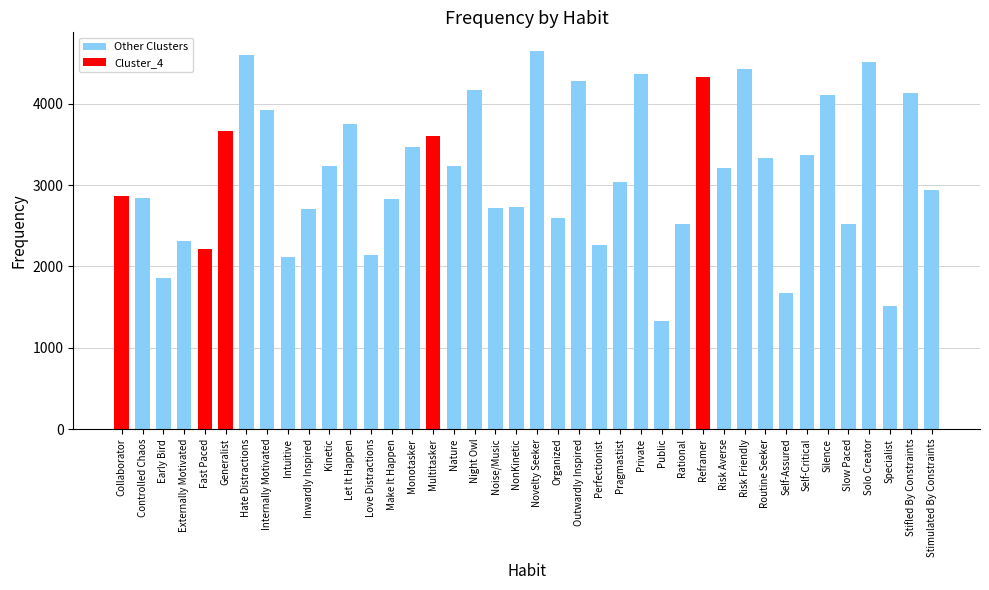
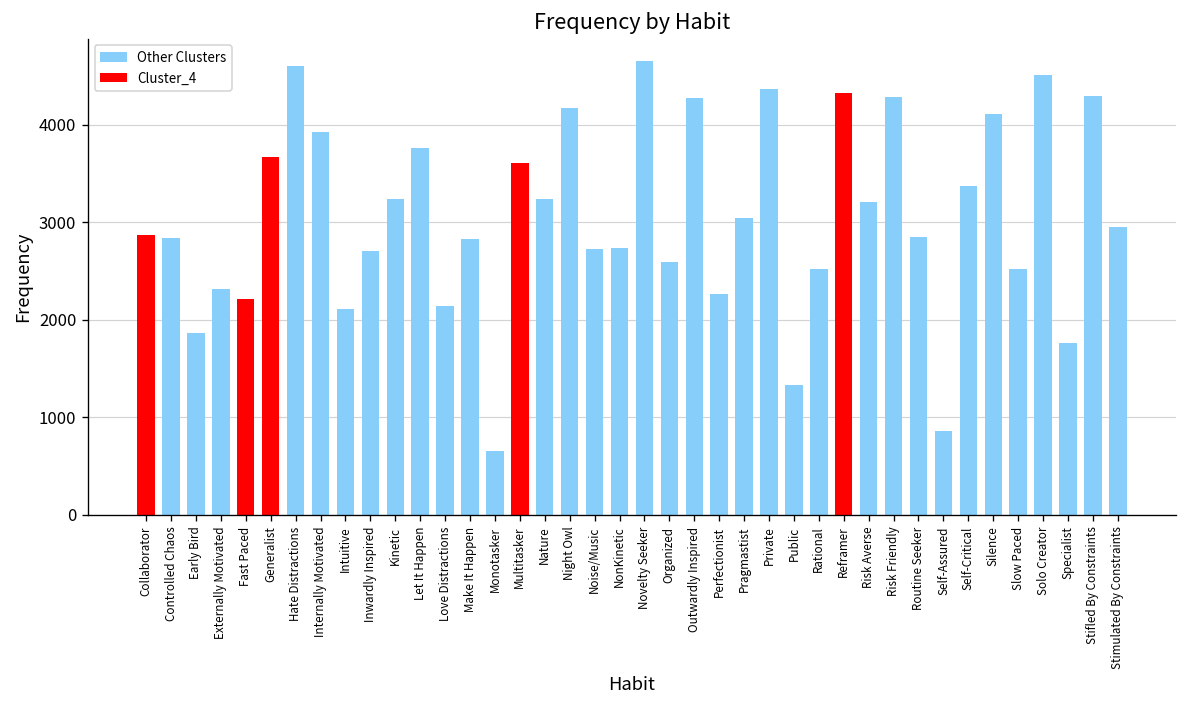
  {
    "Collaborator": 2900,
    "Controlled Chaos": 2800,
    "Early Bird": 1900,
    "Externally Motivated": 2300,
    "Fast Paced": 2200,
    "Generalist": 3700,
    "Hate Distractions": 4600,
    "Internally Motivated": 3900,
    "Intuitive": 2100,
    "Inwardly Inspired": 2700,
    "Kinetic": 3200,
    "Let It Happen": 3800,
    "Love Distractions": 2100,
    "Make It Happen": 2800,
-   "Monotasker": 3500,
+   "Monotasker": 700,
    "Multitasker": 3600,
    "Nature": 3200,
    "Night Owl": 4200,
    "Noise/Music": 2700,
    "NonKinetic": 2700,
    "Novelty Seeker": 4600,
    "Organized": 2600,
    "Outwardly Inspired": 4300,
    "Perfectionist": 2300,
    "Pragmastist": 3000,
    "Private": 4400,
    "Public": 1300,
    "Rational": 2500,
    "Reframer": 4300,
    "Risk Averse": 3200,
-   "Risk Friendly": 4400,
-   "Routine Seeker": 3300,
-   "Self-Assured": 1700,
+   "Risk Friendly": 4300,
+   "Routine Seeker": 2900,
+   "Self-Assured": 900,
    "Self-Critical": 3400,
    "Silence": 4100,
    "Slow Paced": 2500,
    "Solo Creator": 4500,
-   "Specialist": 1500,
-   "Stifled By Constraints": 4100,
+   "Specialist": 1800,
+   "Stifled By Constraints": 4300,
    "Stimulated By Constraints": 2900
  }
